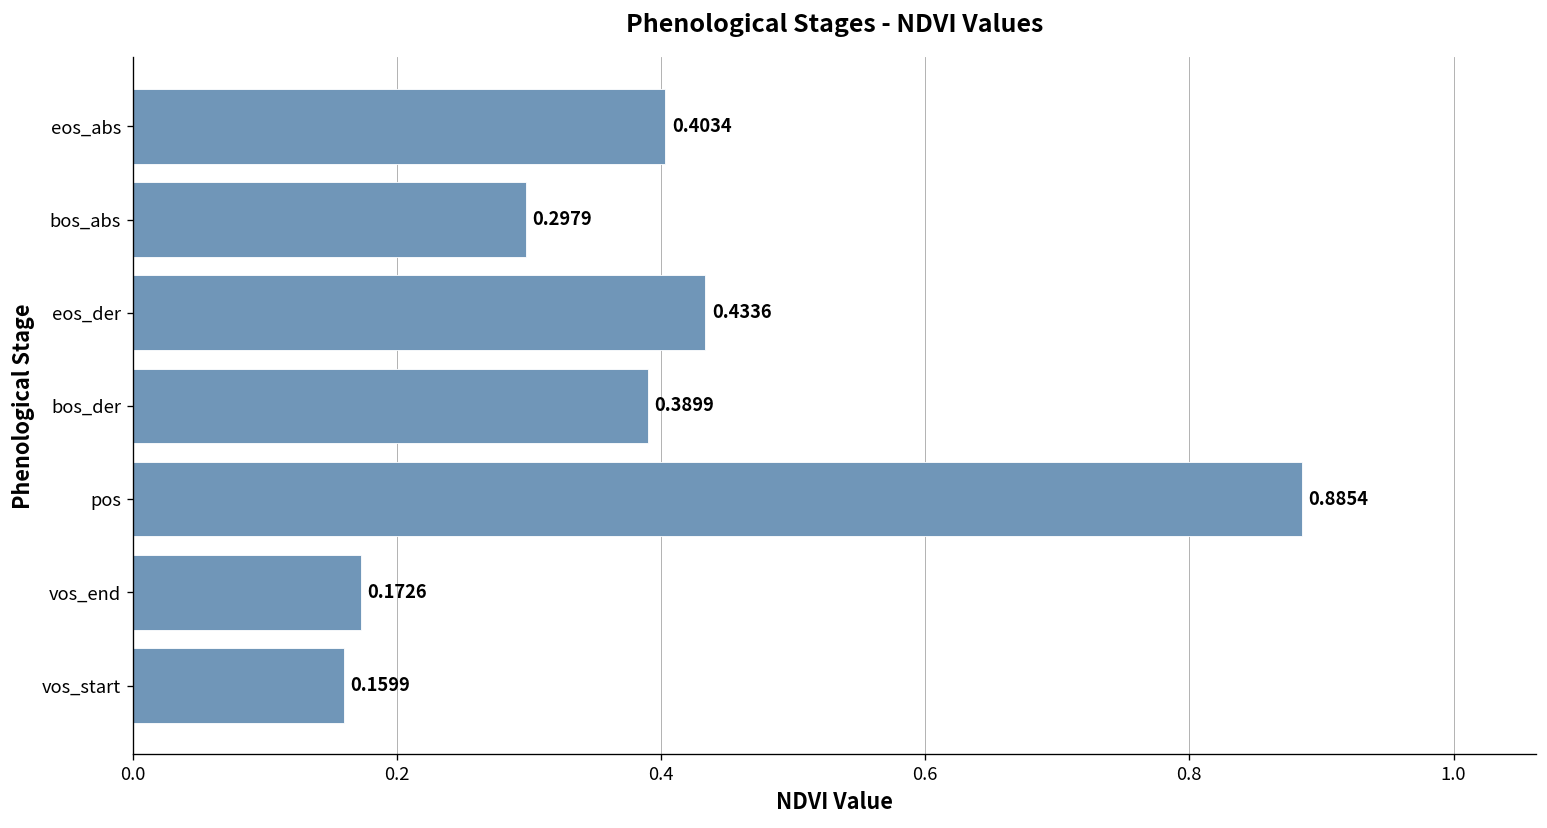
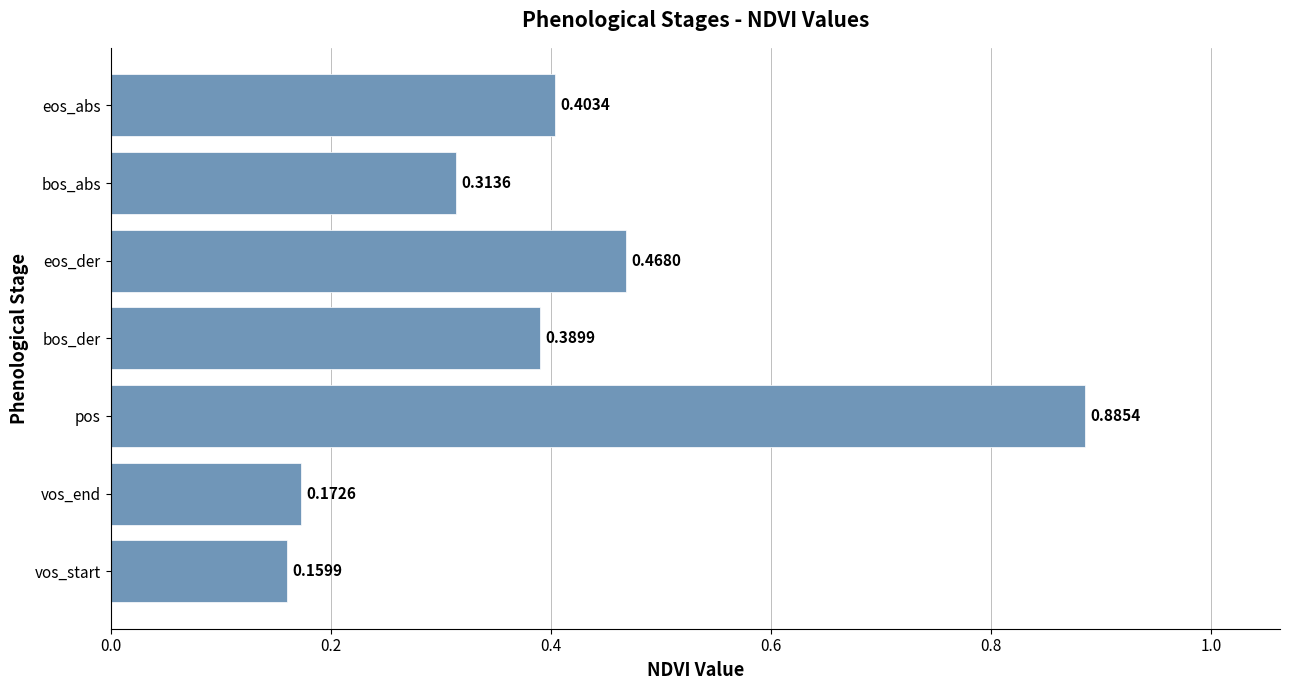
  {
    "eos_abs": 0.4034,
-   "bos_abs": 0.2979,
-   "eos_der": 0.4336,
+   "bos_abs": 0.3136,
+   "eos_der": 0.4680,
    "bos_der": 0.3899,
    "pos": 0.8854,
    "vos_end": 0.1726,
    "vos_start": 0.1599
  }
